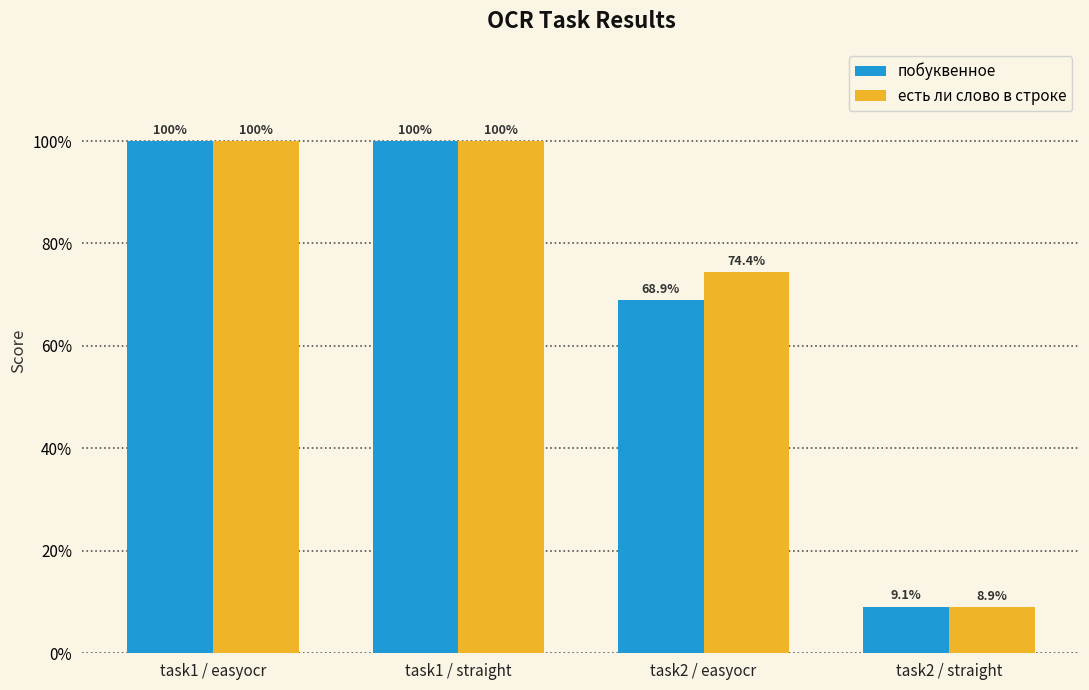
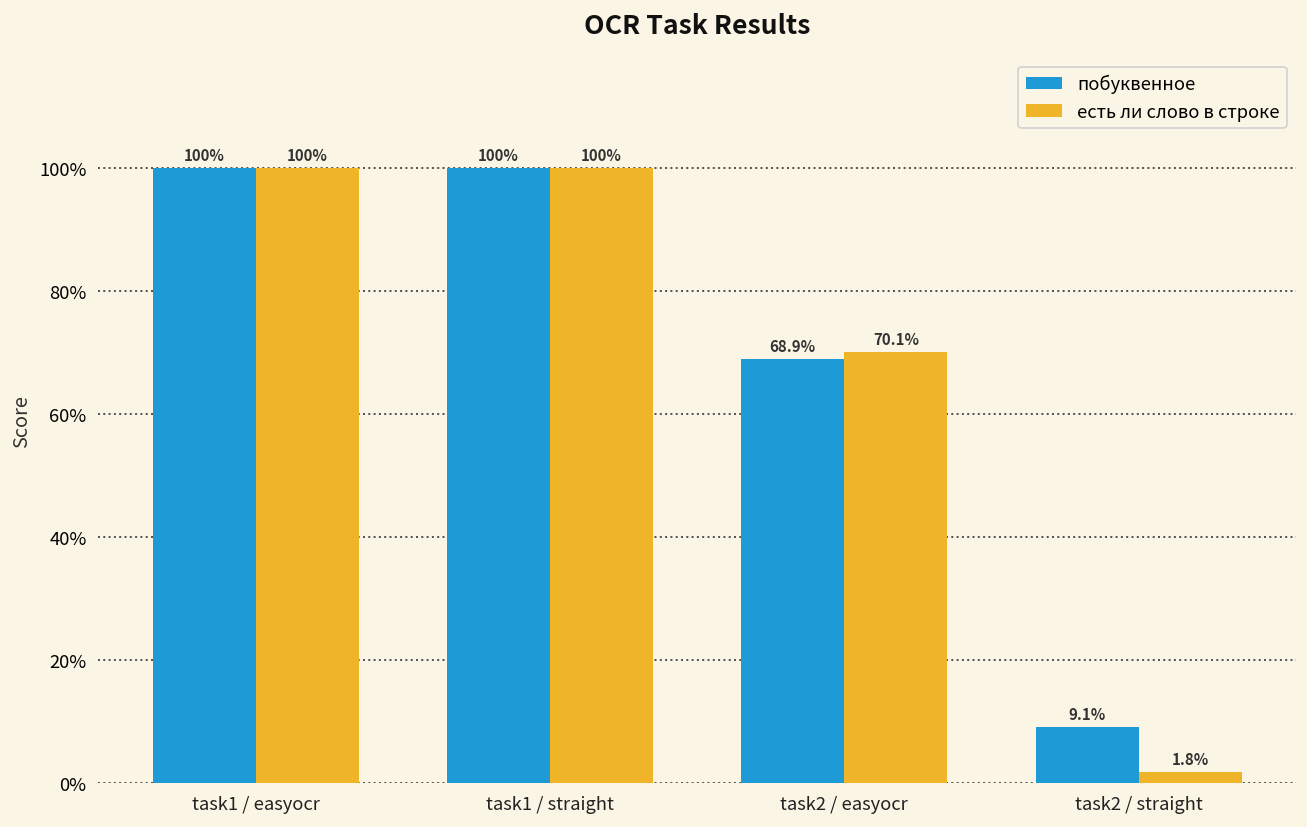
  {
    "побуквенное": {
      "task1 / easyocr": "100%",
      "task1 / straight": "100%",
      "task2 / easyocr": "68.9%",
      "task2 / straight": "9.1%"
    },
    "есть ли слово в строке": {
      "task1 / easyocr": "100%",
      "task1 / straight": "100%",
-     "task2 / easyocr": "74.4%",
-     "task2 / straight": "8.9%"
+     "task2 / easyocr": "70.1%",
+     "task2 / straight": "1.8%"
    }
  }
